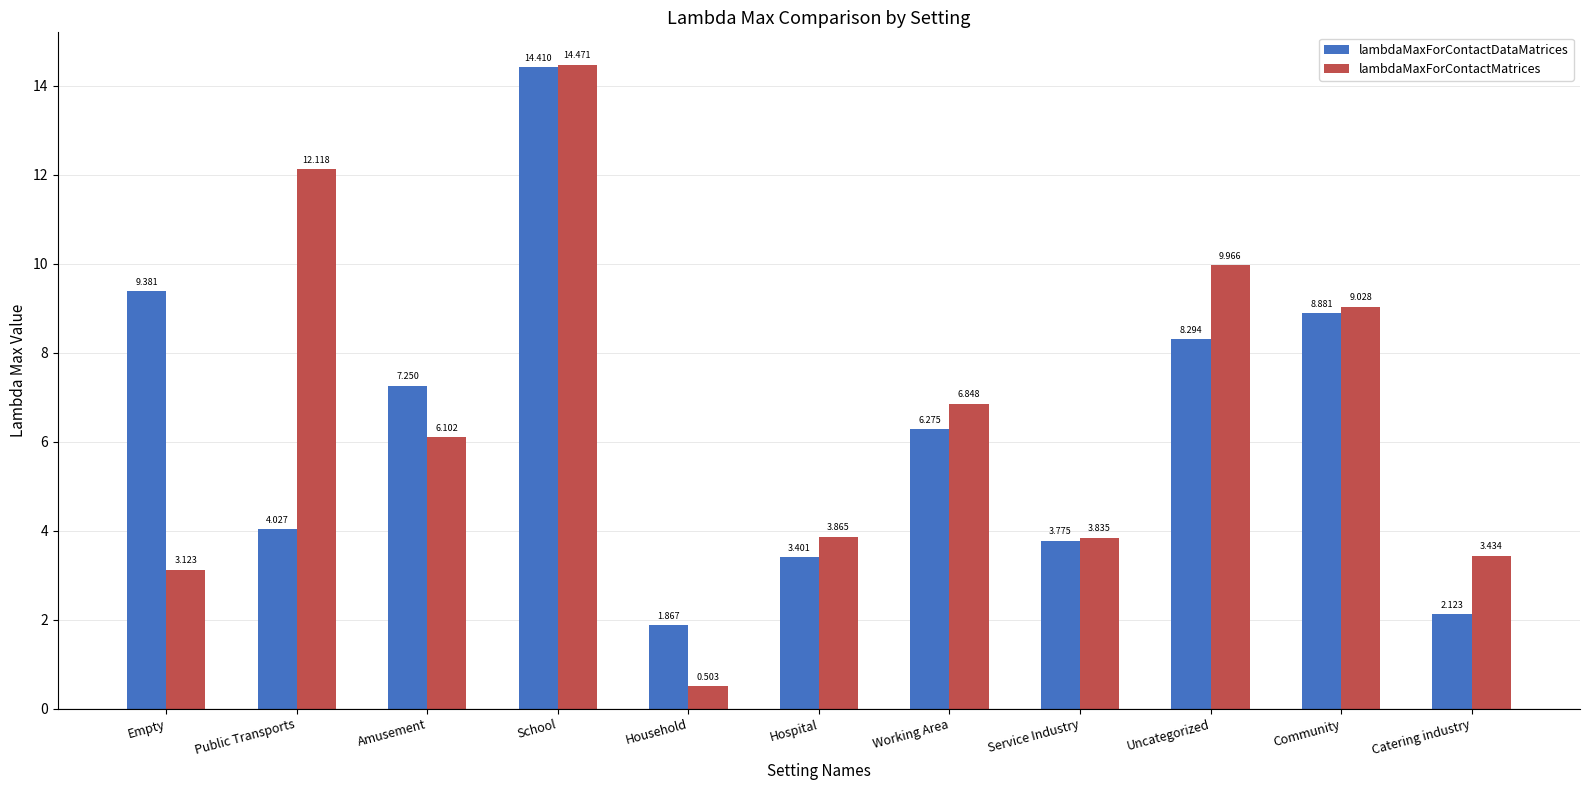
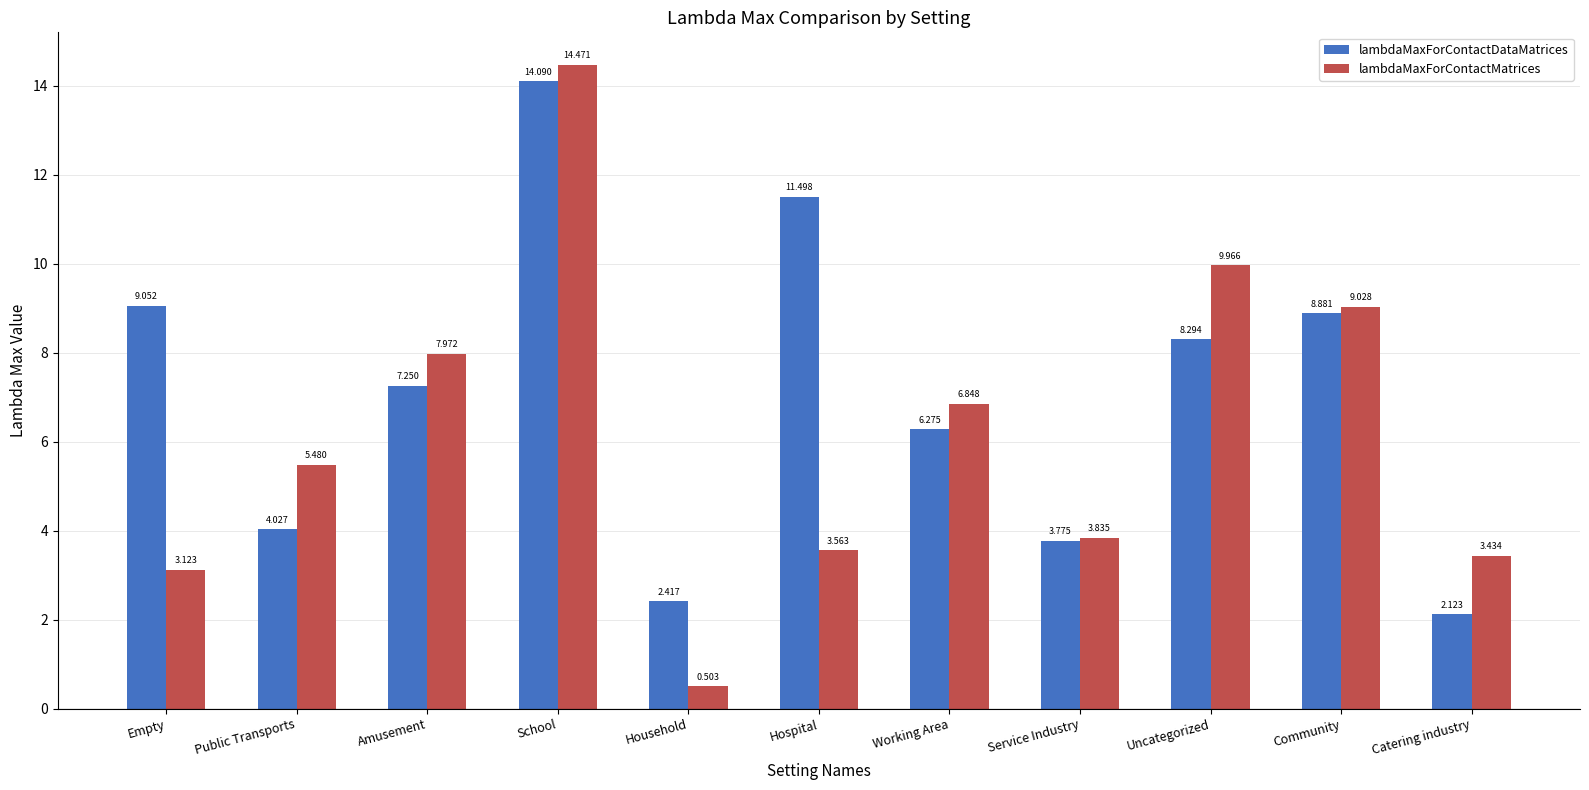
  {
    "lambdaMaxForContactDataMatrices": {
-     "Empty": 9.381,
+     "Empty": 9.052,
      "Public Transports": 4.027,
      "Amusement": 7.250,
-     "School": 14.410,
-     "Household": 1.867,
-     "Hospital": 3.401,
+     "School": 14.090,
+     "Household": 2.417,
+     "Hospital": 11.498,
      "Working Area": 6.275,
      "Service Industry": 3.775,
      "Uncategorized": 8.294,
      "Community": 8.881,
      "Catering industry": 2.123
    },
    "lambdaMaxForContactMatrices": {
      "Empty": 3.123,
-     "Public Transports": 12.118,
-     "Amusement": 6.102,
+     "Public Transports": 5.480,
+     "Amusement": 7.972,
      "School": 14.471,
      "Household": 0.503,
-     "Hospital": 3.865,
+     "Hospital": 3.563,
      "Working Area": 6.848,
      "Service Industry": 3.835,
      "Uncategorized": 9.966,
      "Community": 9.028,
      "Catering industry": 3.434
    }
  }
